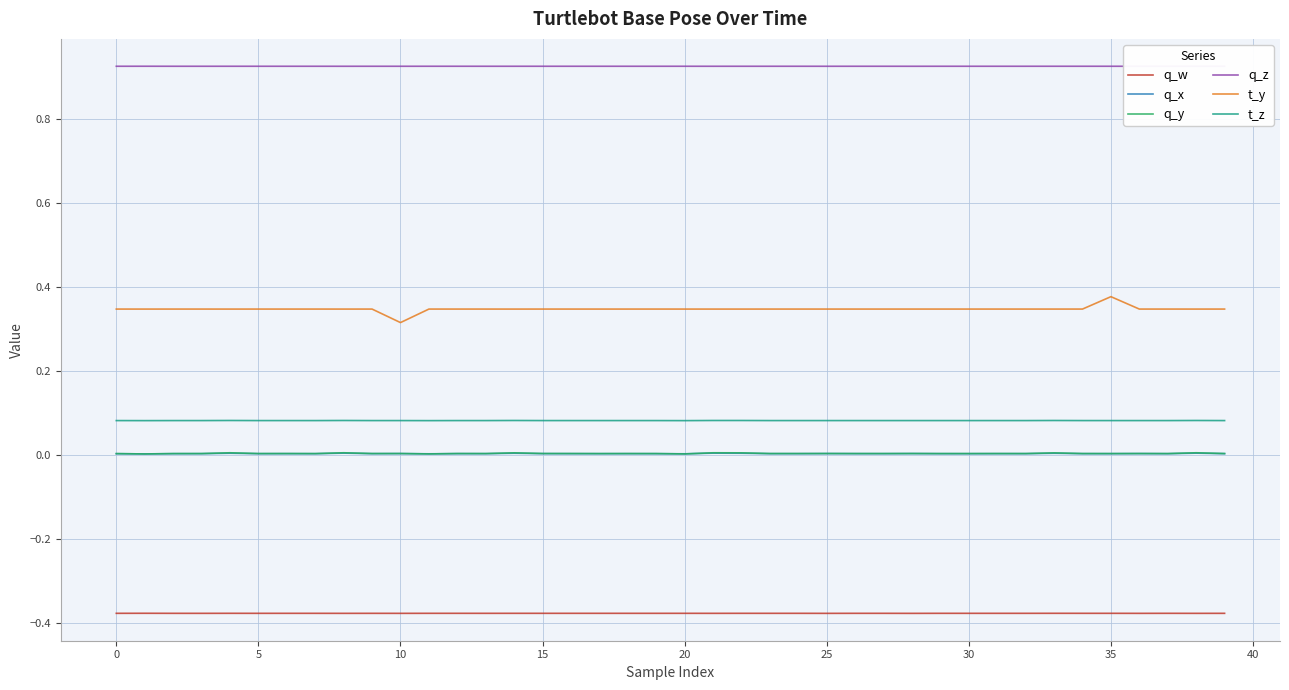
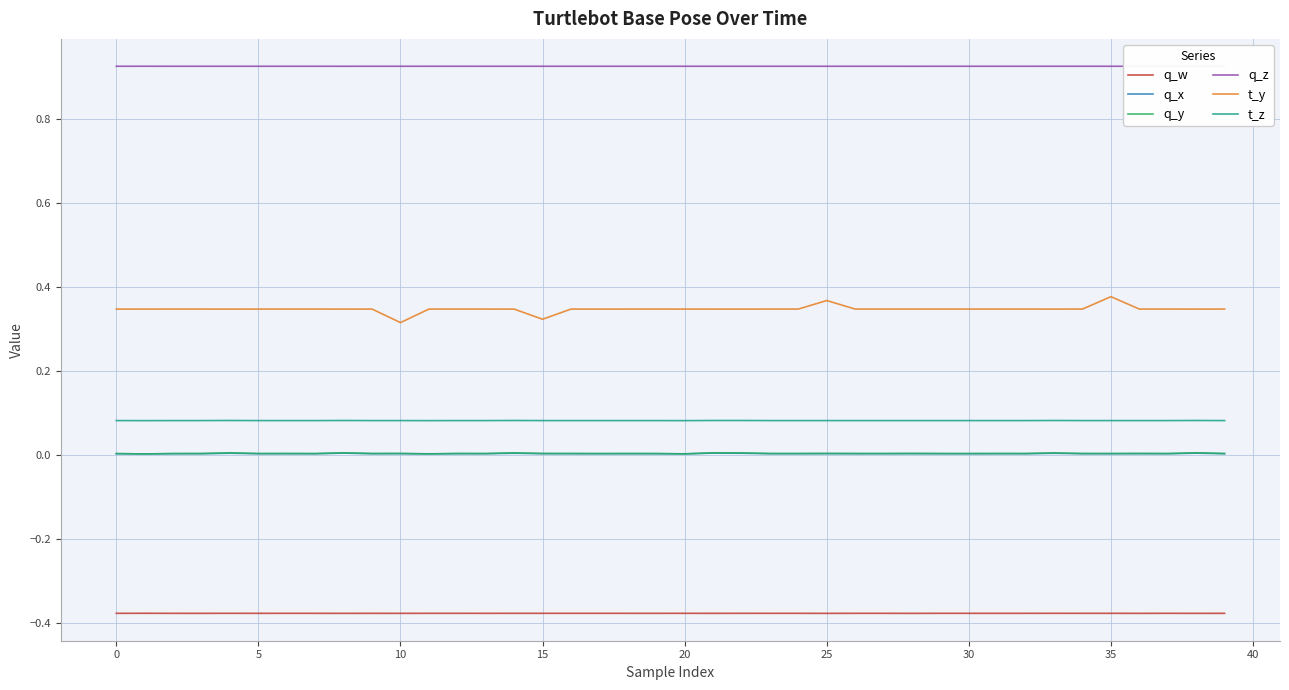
  {
    "q_w": {
      "0": -0.38,
      "5": -0.38,
      "10": -0.38,
      "15": -0.38,
      "20": -0.38,
      "25": -0.38,
      "30": -0.38,
      "35": -0.38
    },
    "q_z": {
      "0": 0.93,
      "5": 0.93,
      "10": 0.93,
      "15": 0.93,
      "20": 0.93,
      "25": 0.93,
      "30": 0.93,
      "35": 0.93
    },
    "t_y": {
      "0": 0.35,
      "5": 0.35,
      "10": 0.32,
-     "15": 0.35,
+     "15": 0.32,
      "20": 0.35,
-     "25": 0.35,
+     "25": 0.37,
      "30": 0.35,
      "35": 0.38
    }
  }
